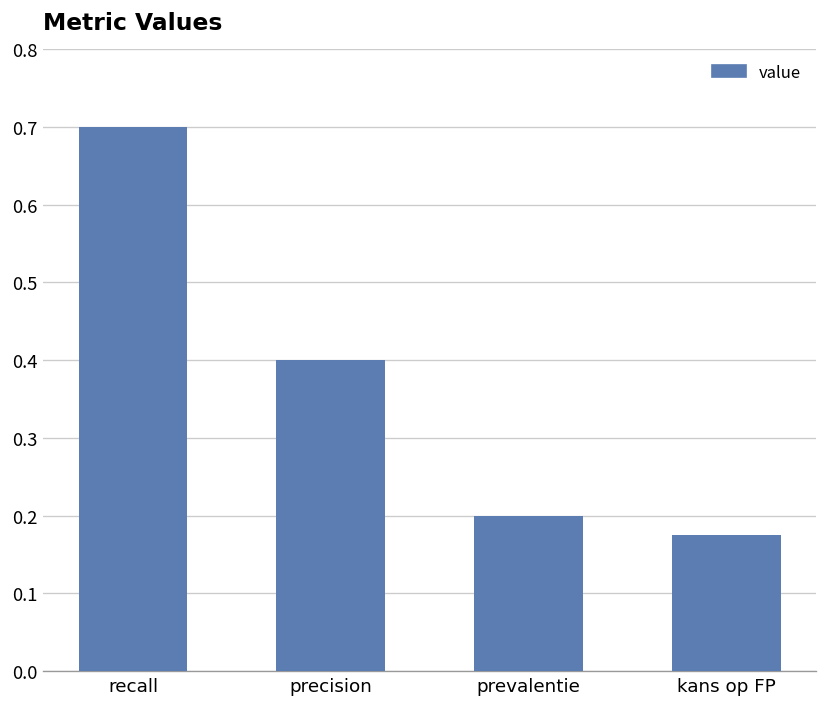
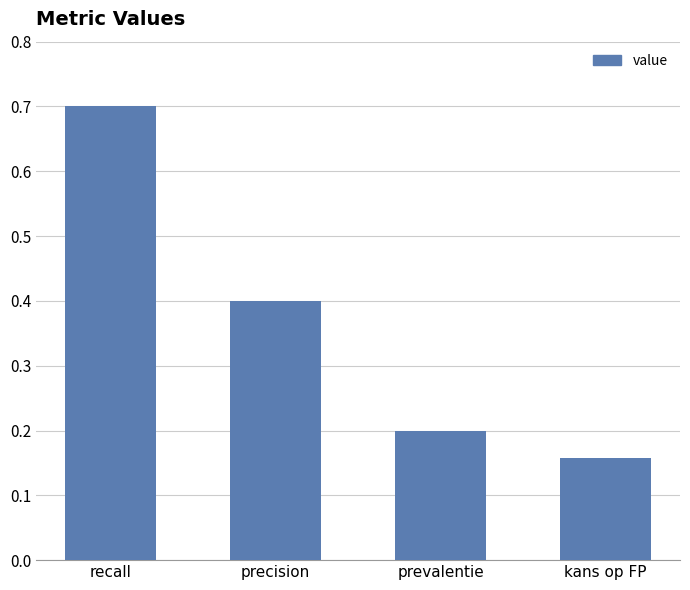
  {
    "recall": 0.70,
    "precision": 0.40,
    "prevalentie": 0.20,
-   "kans op FP": 0.18
+   "kans op FP": 0.16
  }
